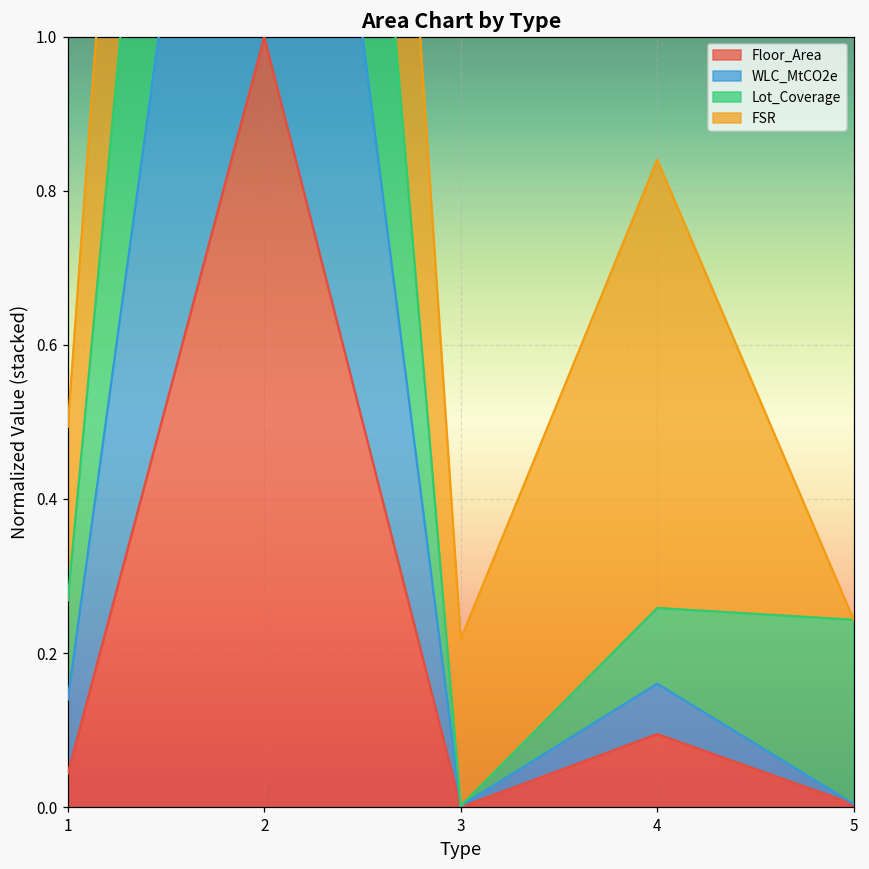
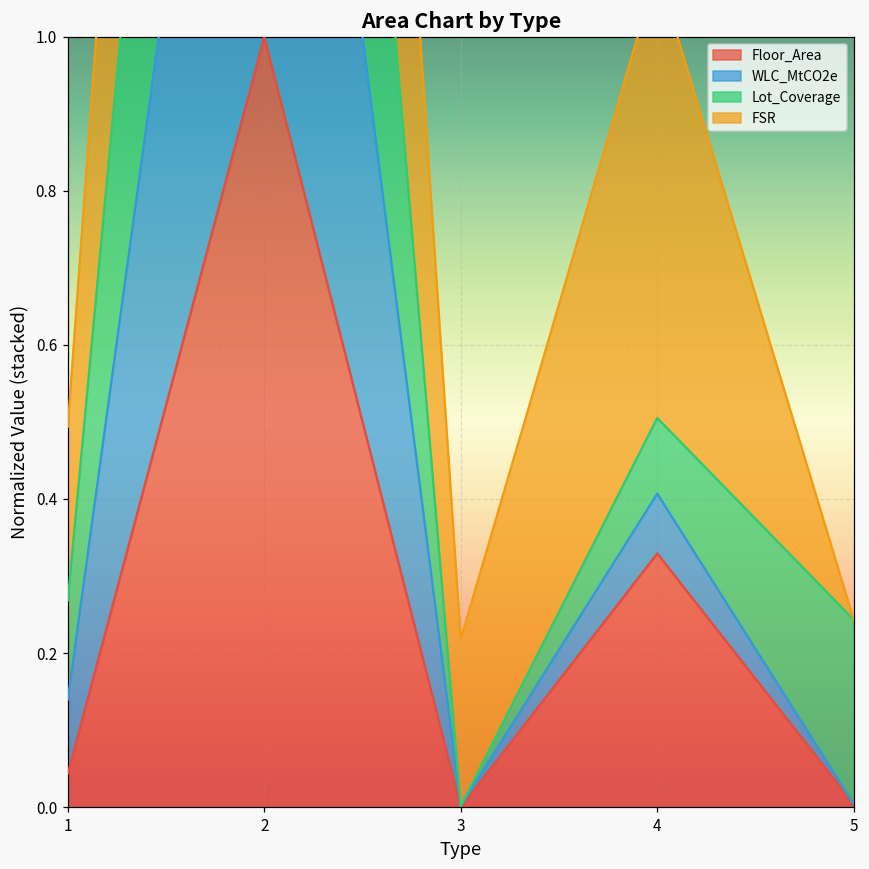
  {
    "Floor_Area": {
      "1": 0.04,
      "2": 1.00,
-     "4": 0.09
+     "4": 0.33
    },
    "WLC_MtCO2e": {
      "1": 0.10,
-     "4": 0.07
+     "4": 0.08
    },
    "Lot_Coverage": {
      "1": 0.13,
      "4": 0.10
    },
    "FSR": {
      "1": 0.23,
      "3": 0.22
    }
  }
